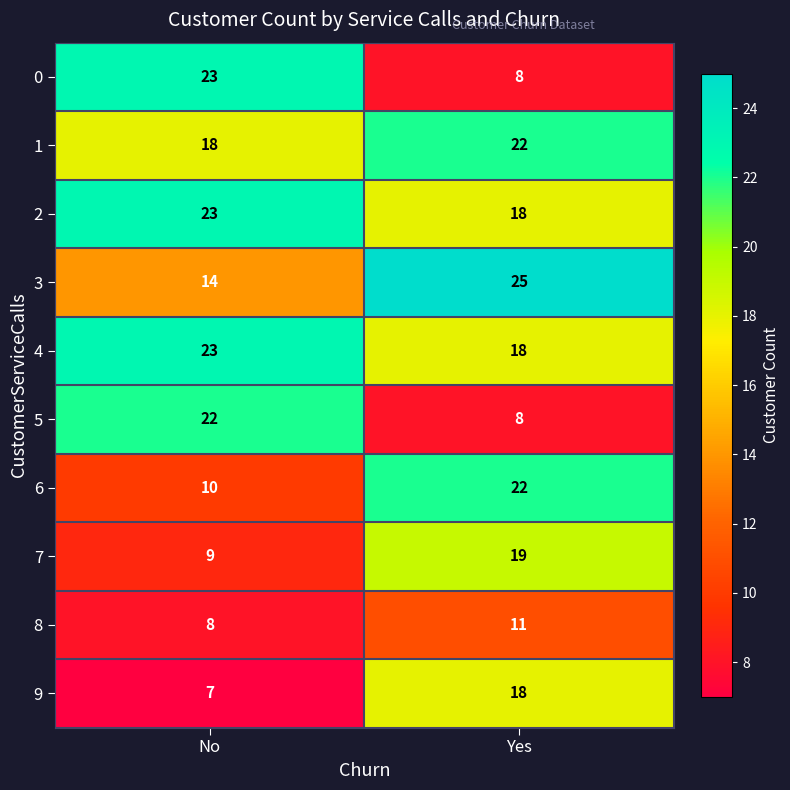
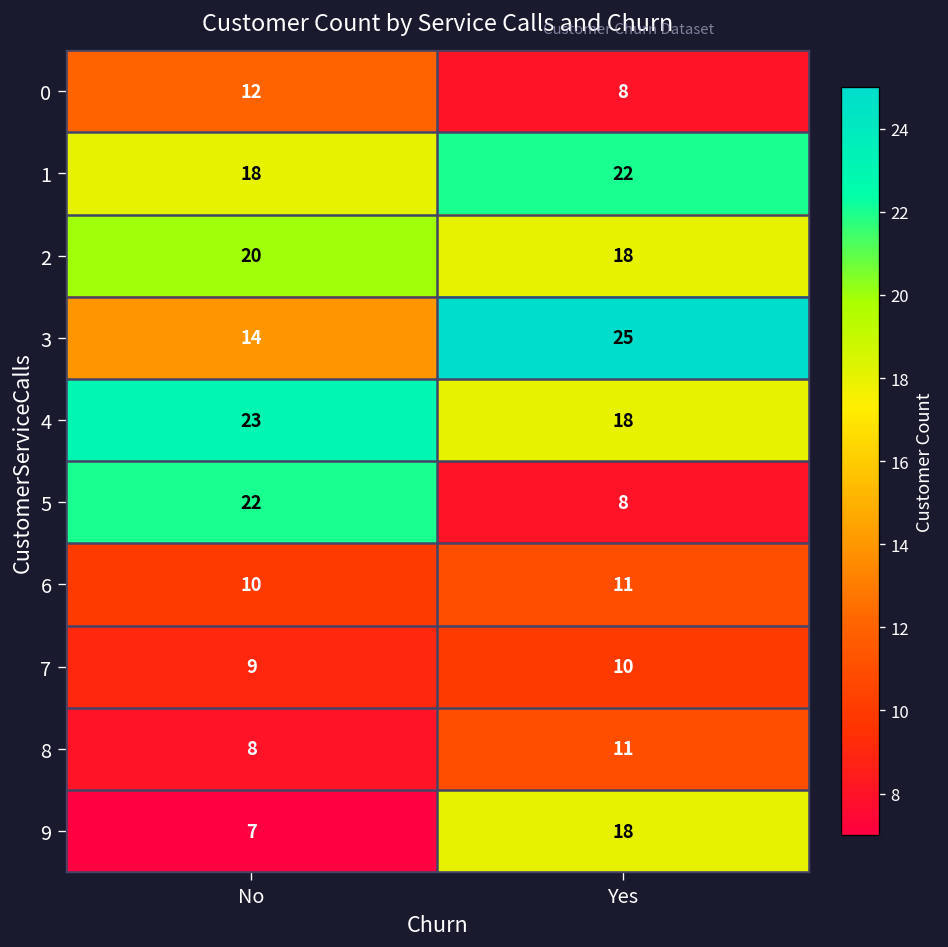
  {
    "0": {
-     "No": 23,
+     "No": 12,
      "Yes": 8
    },
    "1": {
      "No": 18,
      "Yes": 22
    },
    "2": {
-     "No": 23,
+     "No": 20,
      "Yes": 18
    },
    "3": {
      "No": 14,
      "Yes": 25
    },
    "4": {
      "No": 23,
      "Yes": 18
    },
    "5": {
      "No": 22,
      "Yes": 8
    },
    "6": {
      "No": 10,
-     "Yes": 22
+     "Yes": 11
    },
    "7": {
      "No": 9,
-     "Yes": 19
+     "Yes": 10
    },
    "8": {
      "No": 8,
      "Yes": 11
    },
    "9": {
      "No": 7,
      "Yes": 18
    }
  }
